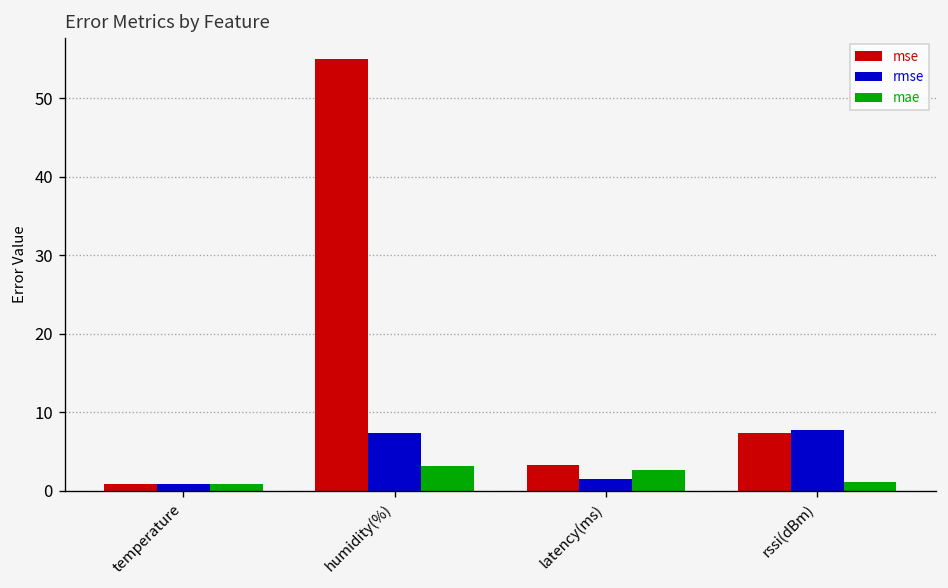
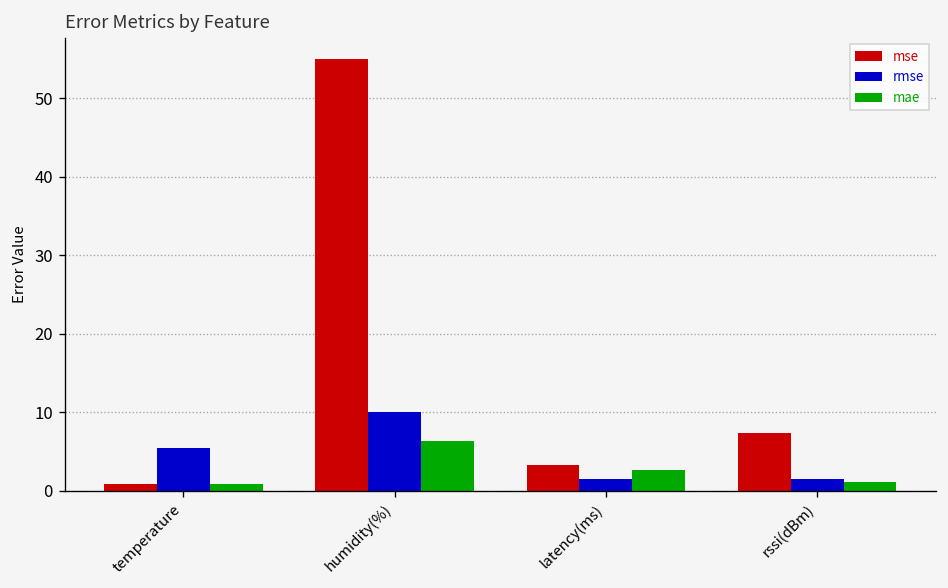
  {
    "mse": {
      "temperature": 1,
      "humidity(%)": 55,
      "latency(ms)": 3,
      "rssi(dBm)": 7
    },
    "rmse": {
-     "temperature": 1,
-     "humidity(%)": 7,
+     "temperature": 5,
+     "humidity(%)": 10,
      "latency(ms)": 2,
-     "rssi(dBm)": 8
+     "rssi(dBm)": 2
    },
    "mae": {
      "temperature": 1,
-     "humidity(%)": 3,
+     "humidity(%)": 6,
      "latency(ms)": 3,
      "rssi(dBm)": 1
    }
  }
